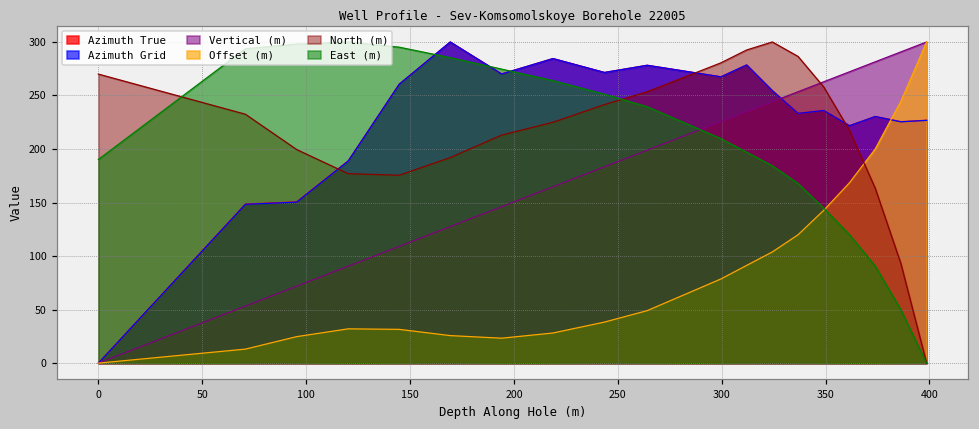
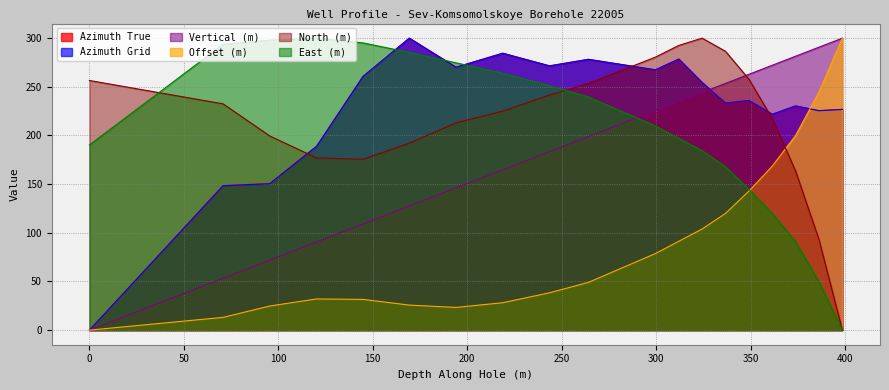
  {
    "North (m)": {
-     "0": 270
+     "0": 260
    },
    "East (m)": {
      "0": 190
    }
  }
